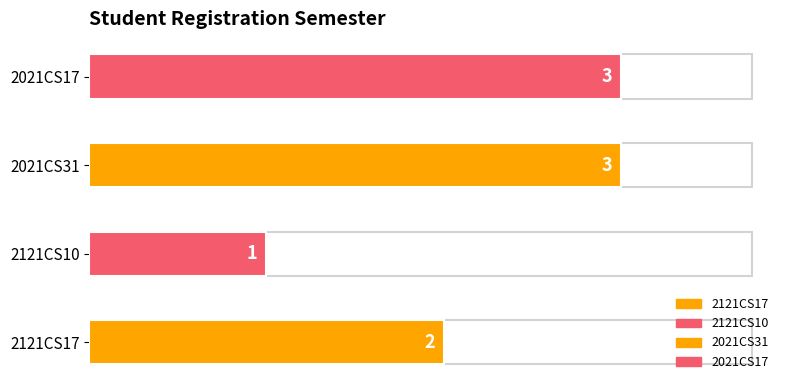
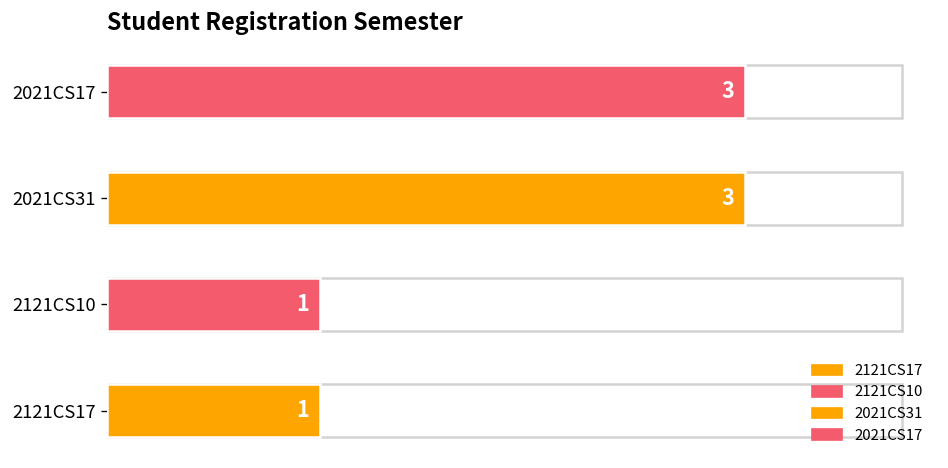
  {
    "2021CS17": 3,
    "2021CS31": 3,
    "2121CS10": 1,
-   "2121CS17": 2
+   "2121CS17": 1
  }
